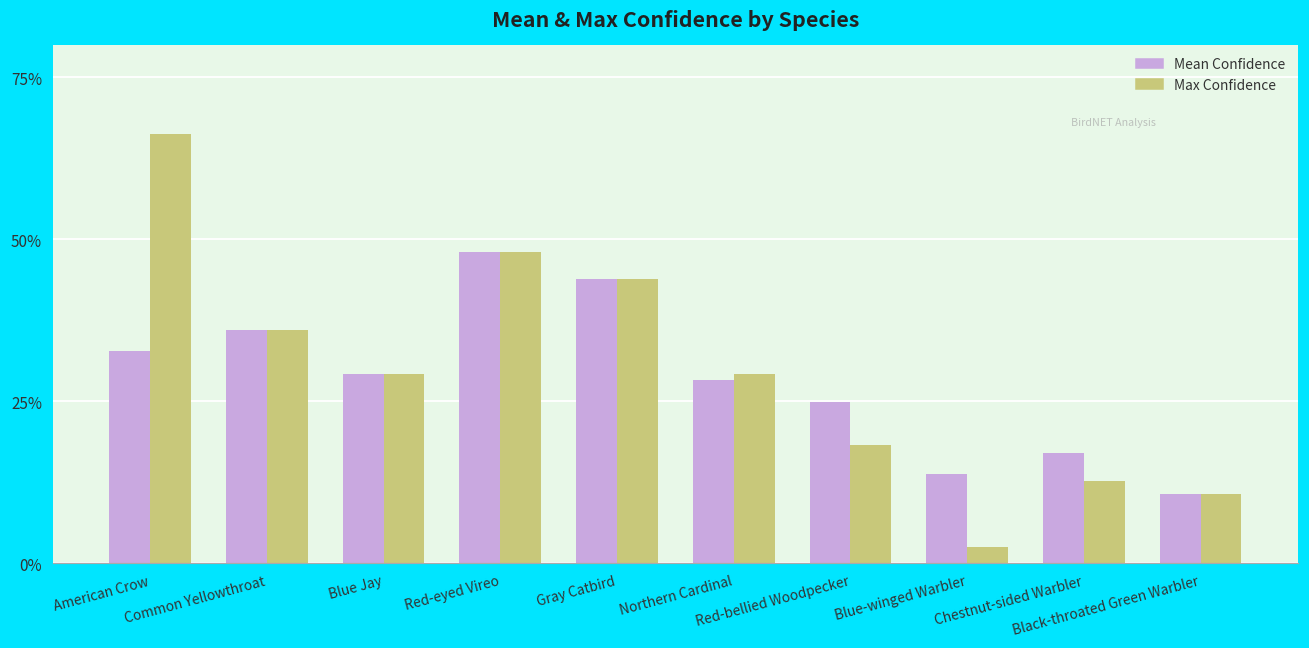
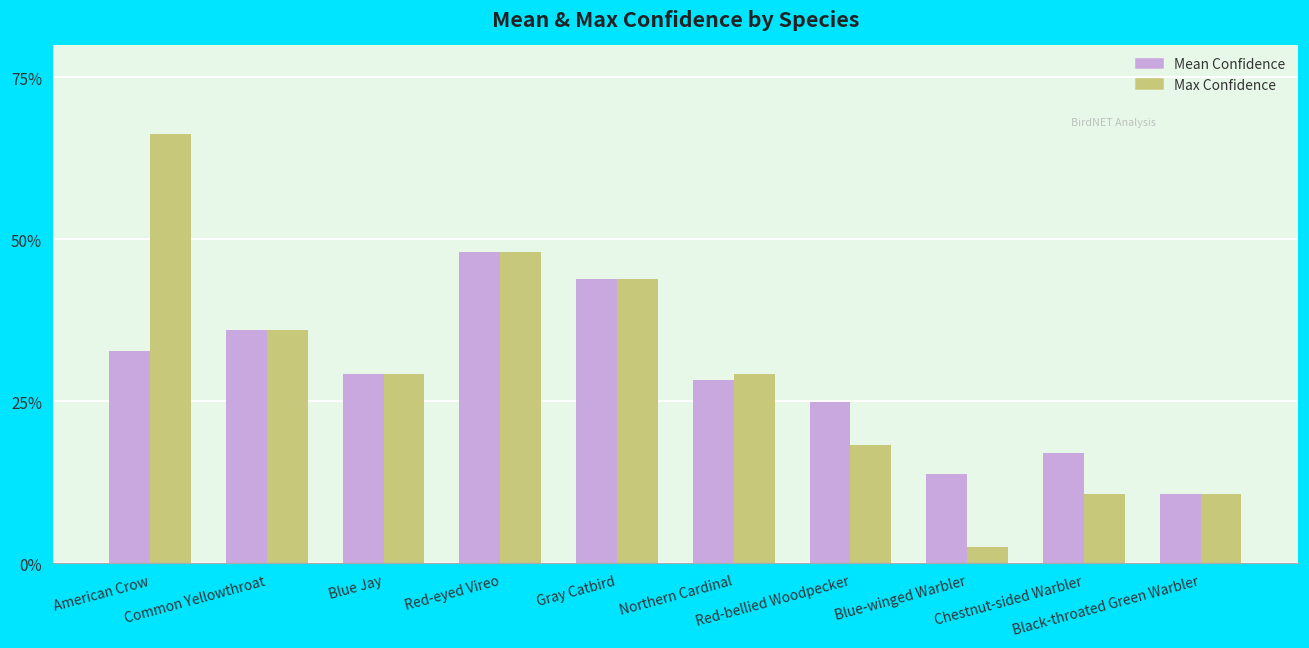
  {
    "Mean Confidence": {
      "American Crow": "33%",
      "Common Yellowthroat": "36%",
      "Blue Jay": "29%",
      "Red-eyed Vireo": "48%",
      "Gray Catbird": "44%",
      "Northern Cardinal": "28%",
      "Red-bellied Woodpecker": "25%",
      "Blue-winged Warbler": "14%",
      "Chestnut-sided Warbler": "17%",
      "Black-throated Green Warbler": "11%"
    },
    "Max Confidence": {
      "American Crow": "66%",
      "Common Yellowthroat": "36%",
      "Blue Jay": "29%",
      "Red-eyed Vireo": "48%",
      "Gray Catbird": "44%",
      "Northern Cardinal": "29%",
      "Red-bellied Woodpecker": "18%",
      "Blue-winged Warbler": "3%",
-     "Chestnut-sided Warbler": "13%",
+     "Chestnut-sided Warbler": "11%",
      "Black-throated Green Warbler": "11%"
    }
  }
